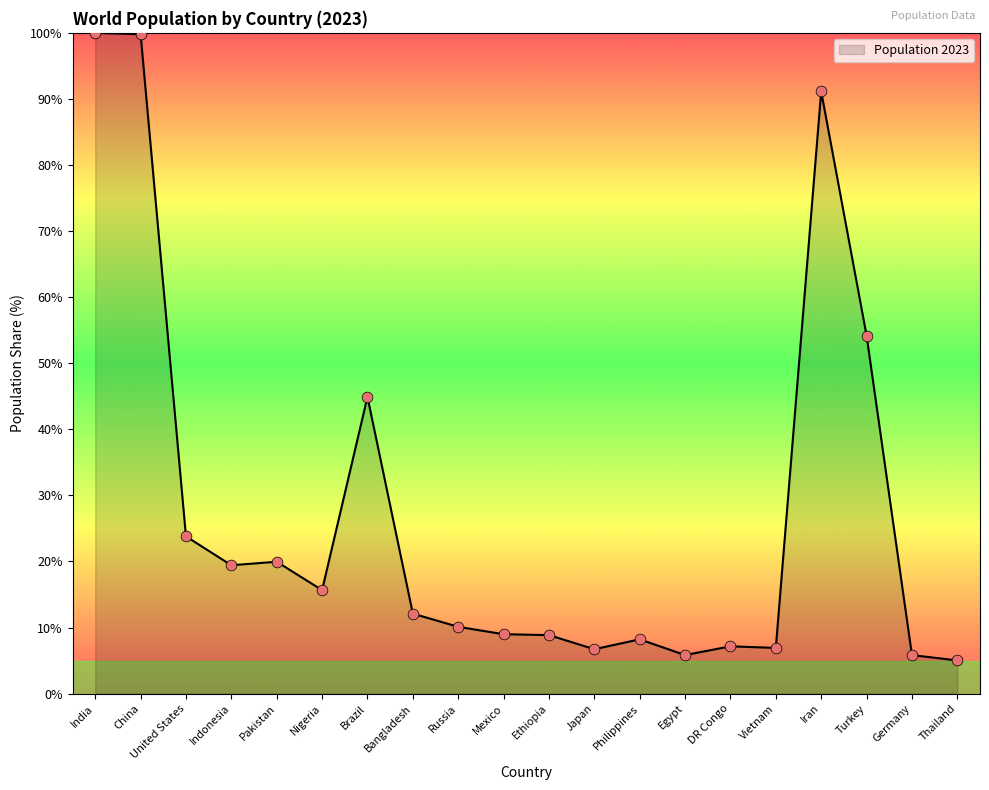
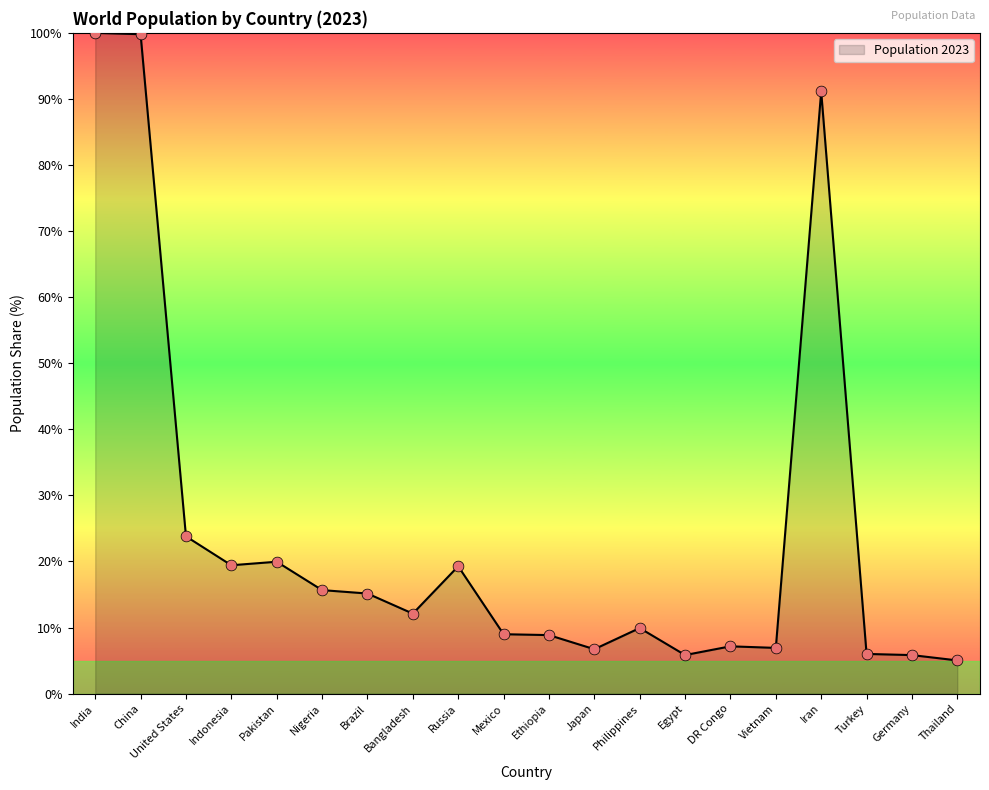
  {
    "India": "100%",
    "China": "100%",
    "United States": "24%",
    "Indonesia": "19%",
    "Pakistan": "20%",
    "Nigeria": "16%",
-   "Brazil": "45%",
+   "Brazil": "15%",
    "Bangladesh": "12%",
-   "Russia": "10%",
+   "Russia": "19%",
    "Mexico": "9%",
    "Ethiopia": "9%",
    "Japan": "7%",
-   "Philippines": "8%",
+   "Philippines": "10%",
    "Egypt": "6%",
    "DR Congo": "7%",
    "Vietnam": "7%",
    "Iran": "91%",
-   "Turkey": "54%",
+   "Turkey": "6%",
    "Germany": "6%",
    "Thailand": "5%"
  }
